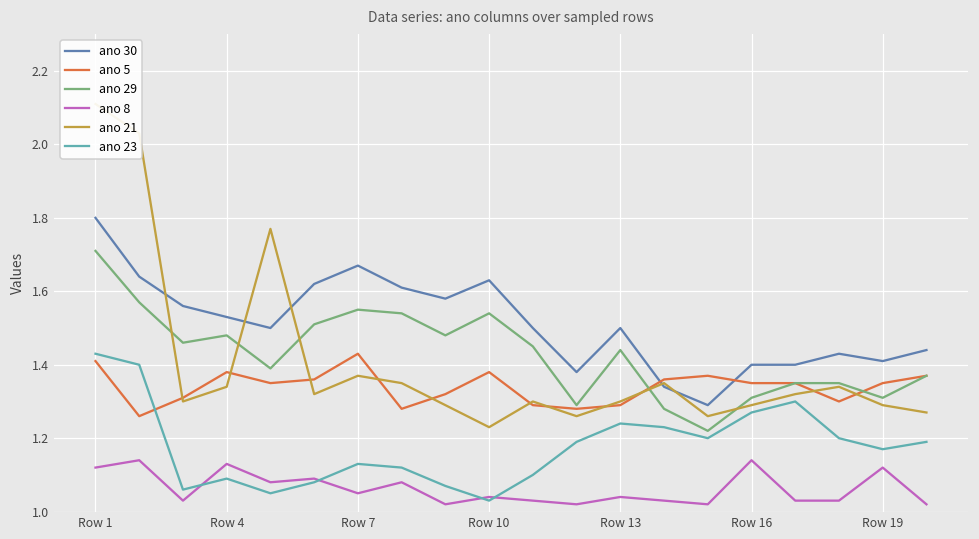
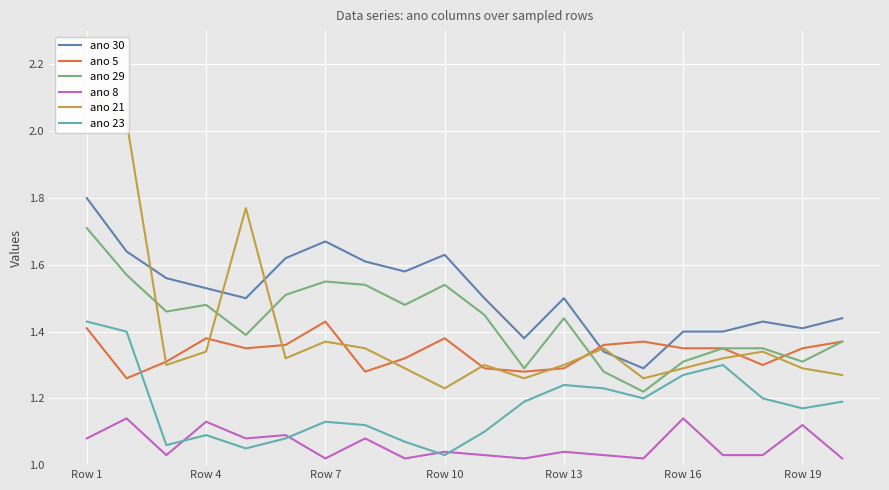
  {
    "ano 8": {
-     "Row 1": 1.12,
+     "Row 1": 1.08,
      "Row 4": 1.13,
-     "Row 7": 1.05,
+     "Row 7": 1.02,
      "Row 10": 1.04,
      "Row 13": 1.04,
      "Row 16": 1.14,
      "Row 19": 1.12
    }
  }
